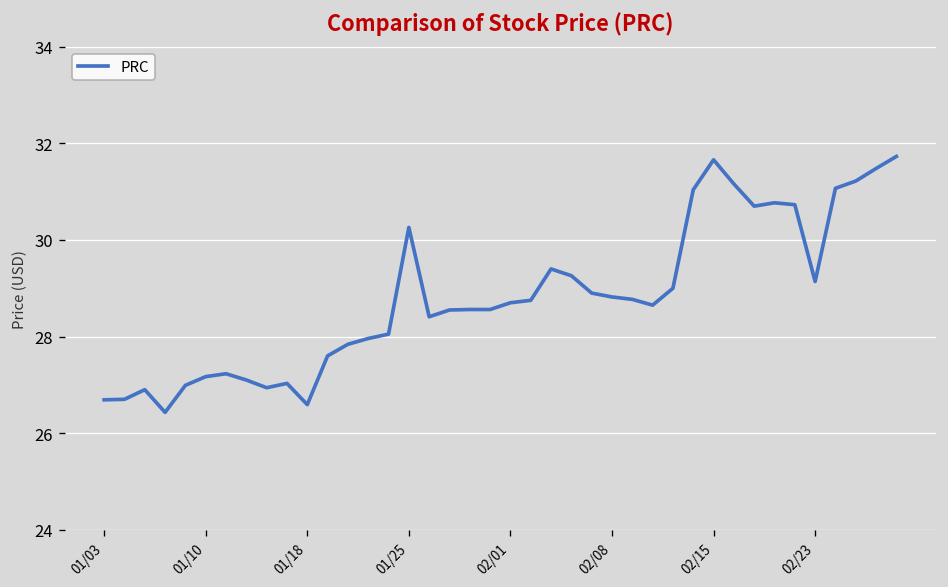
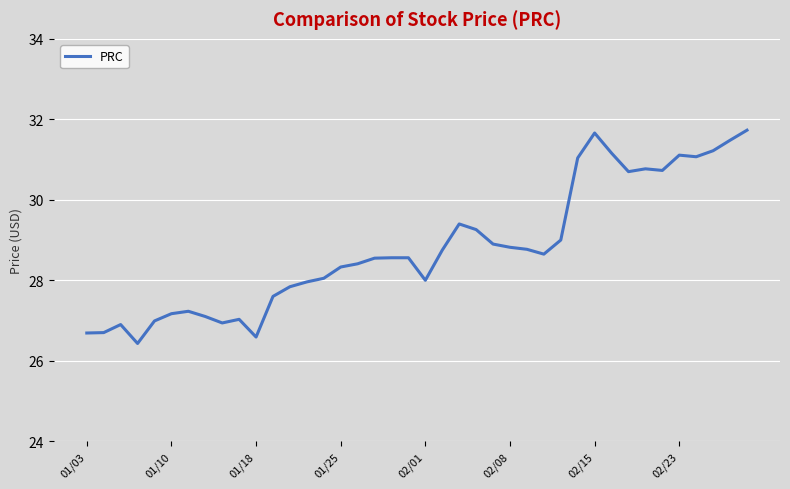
  {
    "01/03": 26.7,
    "01/10": 27.2,
    "01/18": 26.6,
-   "01/25": 30.3,
-   "02/01": 28.7,
+   "01/25": 28.3,
+   "02/01": 28.0,
    "02/08": 28.8,
    "02/15": 31.7,
-   "02/23": 29.1
+   "02/23": 31.1
  }
